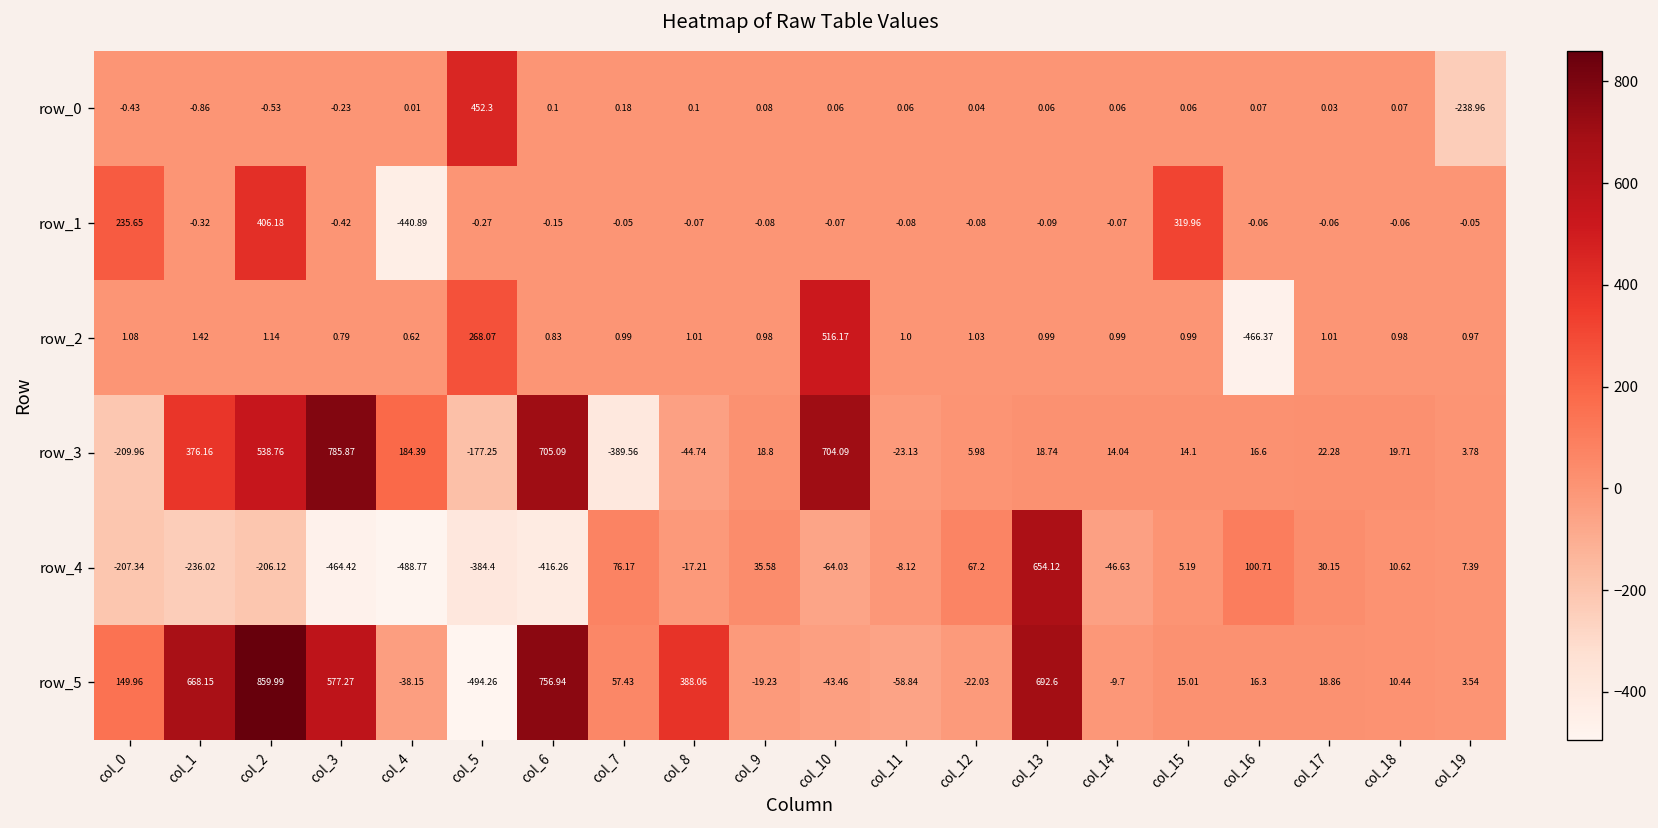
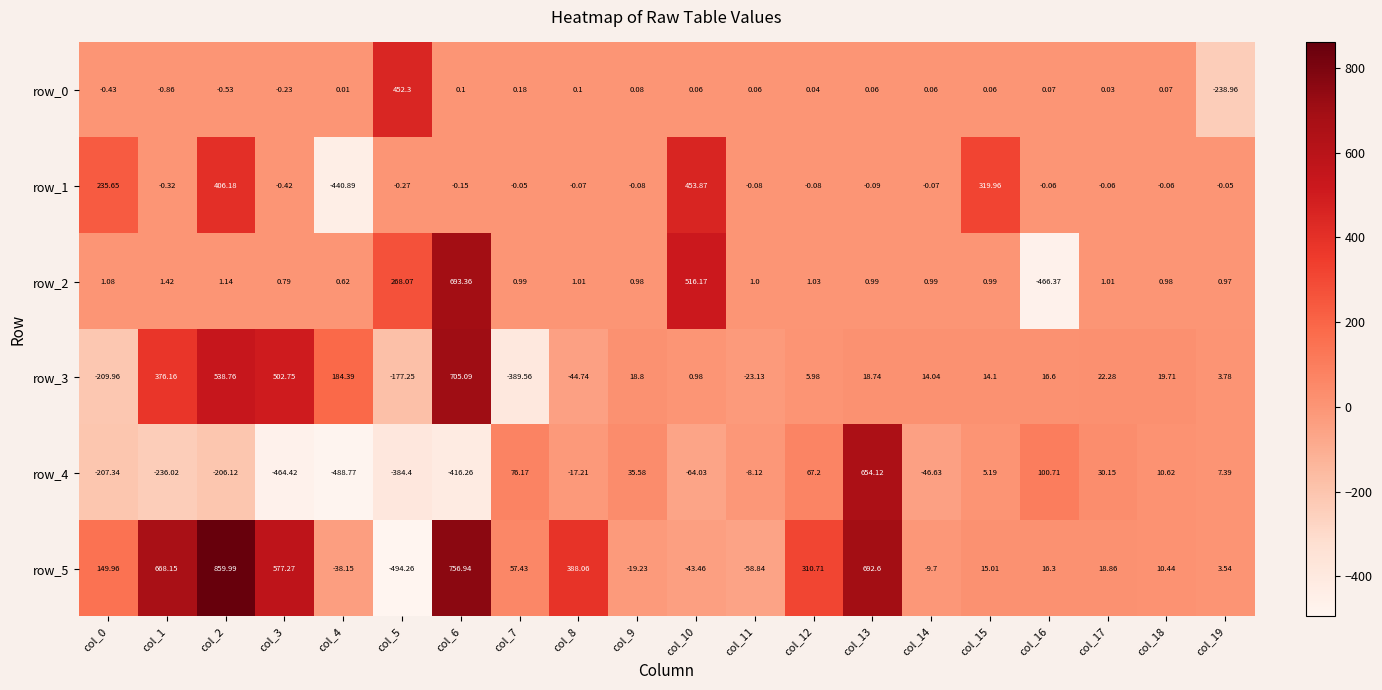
  {
    "row_0": {
      "col_0": -0.43,
      "col_1": -0.86,
      "col_2": -0.53,
      "col_3": -0.23,
      "col_4": 0.01,
      "col_5": 452.3,
      "col_6": 0.1,
      "col_7": 0.18,
      "col_8": 0.1,
      "col_9": 0.08,
      "col_10": 0.06,
      "col_11": 0.06,
      "col_12": 0.04,
      "col_13": 0.06,
      "col_14": 0.06,
      "col_15": 0.06,
      "col_16": 0.07,
      "col_17": 0.03,
      "col_18": 0.07,
      "col_19": -238.96
    },
    "row_1": {
      "col_0": 235.65,
      "col_1": -0.32,
      "col_2": 406.18,
      "col_3": -0.42,
      "col_4": -440.89,
      "col_5": -0.27,
      "col_6": -0.15,
      "col_7": -0.05,
      "col_8": -0.07,
      "col_9": -0.08,
-     "col_10": -0.07,
+     "col_10": 453.87,
      "col_11": -0.08,
      "col_12": -0.08,
      "col_13": -0.09,
      "col_14": -0.07,
      "col_15": 319.96,
      "col_16": -0.06,
      "col_17": -0.06,
      "col_18": -0.06,
      "col_19": -0.05
    },
    "row_2": {
      "col_0": 1.08,
      "col_1": 1.42,
      "col_2": 1.14,
      "col_3": 0.79,
      "col_4": 0.62,
      "col_5": 268.07,
-     "col_6": 0.83,
+     "col_6": 693.36,
      "col_7": 0.99,
      "col_8": 1.01,
      "col_9": 0.98,
      "col_10": 516.17,
      "col_11": 1.0,
      "col_12": 1.03,
      "col_13": 0.99,
      "col_14": 0.99,
      "col_15": 0.99,
      "col_16": -466.37,
      "col_17": 1.01,
      "col_18": 0.98,
      "col_19": 0.97
    },
    "row_3": {
      "col_0": -209.96,
      "col_1": 376.16,
      "col_2": 538.76,
-     "col_3": 785.87,
+     "col_3": 502.75,
      "col_4": 184.39,
      "col_5": -177.25,
      "col_6": 705.09,
      "col_7": -389.56,
      "col_8": -44.74,
      "col_9": 18.8,
-     "col_10": 704.09,
+     "col_10": 0.98,
      "col_11": -23.13,
      "col_12": 5.98,
      "col_13": 18.74,
      "col_14": 14.04,
      "col_15": 14.1,
      "col_16": 16.6,
      "col_17": 22.28,
      "col_18": 19.71,
      "col_19": 3.78
    },
    "row_4": {
      "col_0": -207.34,
      "col_1": -236.02,
      "col_2": -206.12,
      "col_3": -464.42,
      "col_4": -488.77,
      "col_5": -384.4,
      "col_6": -416.26,
      "col_7": 76.17,
      "col_8": -17.21,
      "col_9": 35.58,
      "col_10": -64.03,
      "col_11": -8.12,
      "col_12": 67.2,
      "col_13": 654.12,
      "col_14": -46.63,
      "col_15": 5.19,
      "col_16": 100.71,
      "col_17": 30.15,
      "col_18": 10.62,
      "col_19": 7.39
    },
    "row_5": {
      "col_0": 149.96,
      "col_1": 668.15,
      "col_2": 859.99,
      "col_3": 577.27,
      "col_4": -38.15,
      "col_5": -494.26,
      "col_6": 756.94,
      "col_7": 57.43,
      "col_8": 388.06,
      "col_9": -19.23,
      "col_10": -43.46,
      "col_11": -58.84,
-     "col_12": -22.03,
+     "col_12": 310.71,
      "col_13": 692.6,
      "col_14": -9.7,
      "col_15": 15.01,
      "col_16": 16.3,
      "col_17": 18.86,
      "col_18": 10.44,
      "col_19": 3.54
    }
  }
